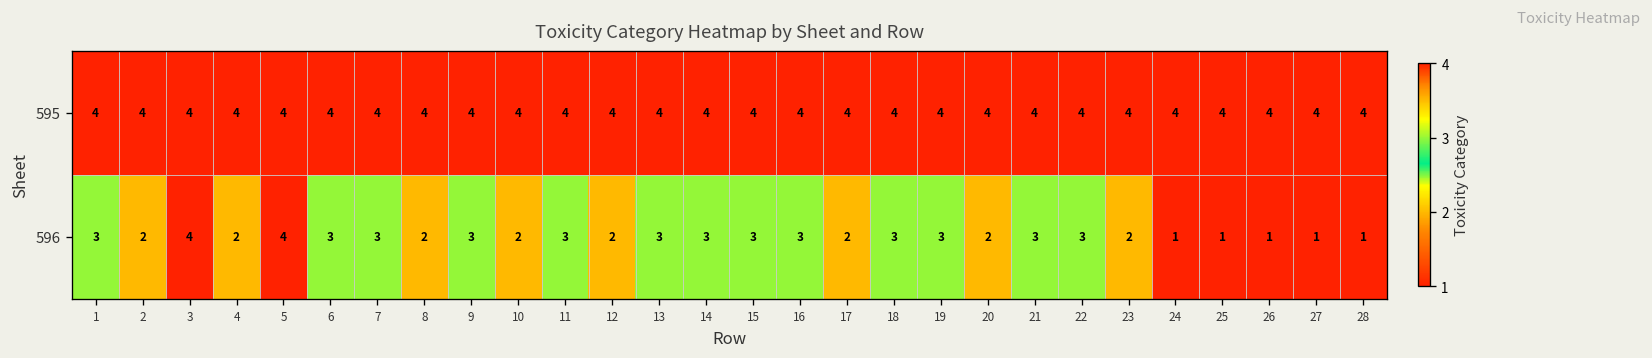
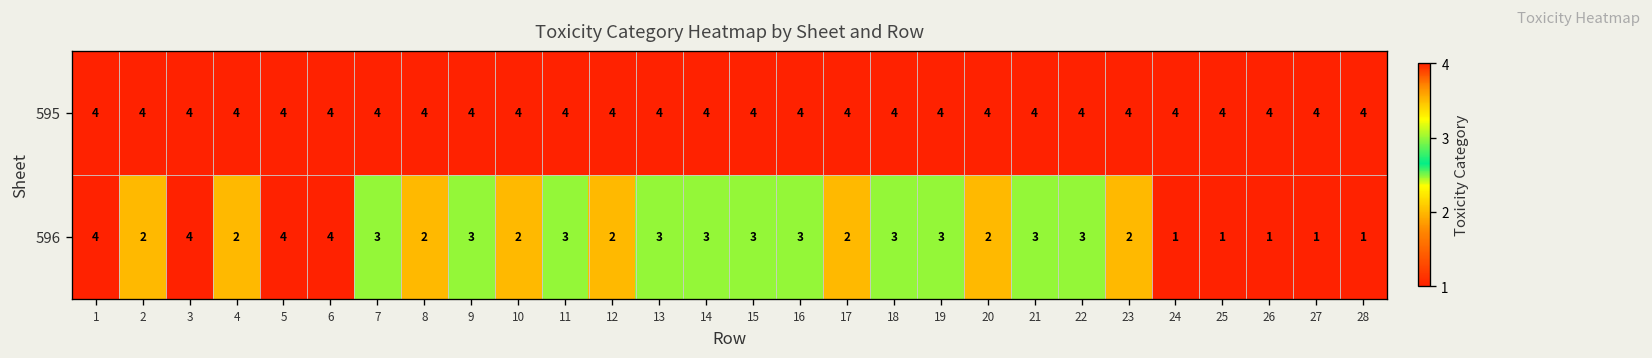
  {
    "595": {
      "1": 4,
      "2": 4,
      "3": 4,
      "4": 4,
      "5": 4,
      "6": 4,
      "7": 4,
      "8": 4,
      "9": 4,
      "10": 4,
      "11": 4,
      "12": 4,
      "13": 4,
      "14": 4,
      "15": 4,
      "16": 4,
      "17": 4,
      "18": 4,
      "19": 4,
      "20": 4,
      "21": 4,
      "22": 4,
      "23": 4,
      "24": 4,
      "25": 4,
      "26": 4,
      "27": 4,
      "28": 4
    },
    "596": {
-     "1": 3,
+     "1": 4,
      "2": 2,
      "3": 4,
      "4": 2,
      "5": 4,
-     "6": 3,
+     "6": 4,
      "7": 3,
      "8": 2,
      "9": 3,
      "10": 2,
      "11": 3,
      "12": 2,
      "13": 3,
      "14": 3,
      "15": 3,
      "16": 3,
      "17": 2,
      "18": 3,
      "19": 3,
      "20": 2,
      "21": 3,
      "22": 3,
      "23": 2,
      "24": 1,
      "25": 1,
      "26": 1,
      "27": 1,
      "28": 1
    }
  }
